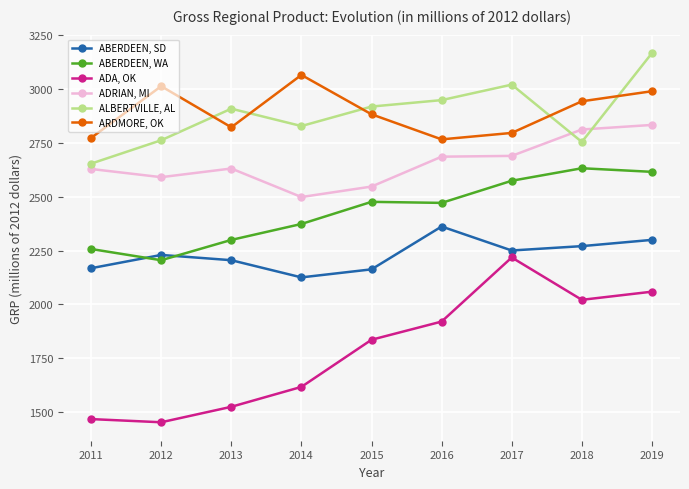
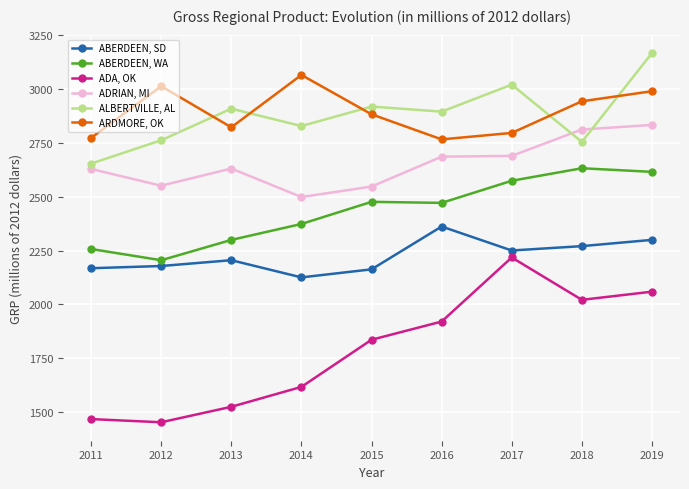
  {
    "ABERDEEN, SD": {
      "2011": 2170,
-     "2012": 2230,
+     "2012": 2180,
      "2013": 2210,
      "2014": 2130,
      "2015": 2160,
      "2016": 2360,
      "2017": 2250,
      "2018": 2270,
      "2019": 2300
    },
    "ABERDEEN, WA": {
      "2011": 2260,
      "2012": 2210,
      "2013": 2300,
      "2014": 2370,
      "2015": 2480,
      "2016": 2470,
      "2017": 2570,
      "2018": 2630,
      "2019": 2620
    },
    "ADA, OK": {
      "2011": 1470,
      "2012": 1450,
      "2013": 1520,
      "2014": 1620,
      "2015": 1840,
      "2016": 1920,
      "2017": 2220,
      "2018": 2020,
      "2019": 2060
    },
    "ADRIAN, MI": {
      "2011": 2630,
-     "2012": 2590,
+     "2012": 2550,
      "2013": 2630,
      "2014": 2500,
      "2015": 2550,
      "2016": 2690,
      "2017": 2690,
      "2018": 2810,
      "2019": 2830
    },
    "ALBERTVILLE, AL": {
      "2011": 2650,
      "2012": 2760,
      "2013": 2910,
      "2014": 2830,
      "2015": 2920,
-     "2016": 2950,
+     "2016": 2900,
      "2017": 3020,
      "2018": 2760,
      "2019": 3170
    },
    "ARDMORE, OK": {
      "2011": 2770,
      "2013": 2820,
      "2014": 3070,
      "2015": 2880,
      "2016": 2770,
      "2017": 2800,
      "2018": 2940,
      "2019": 2990
    }
  }
